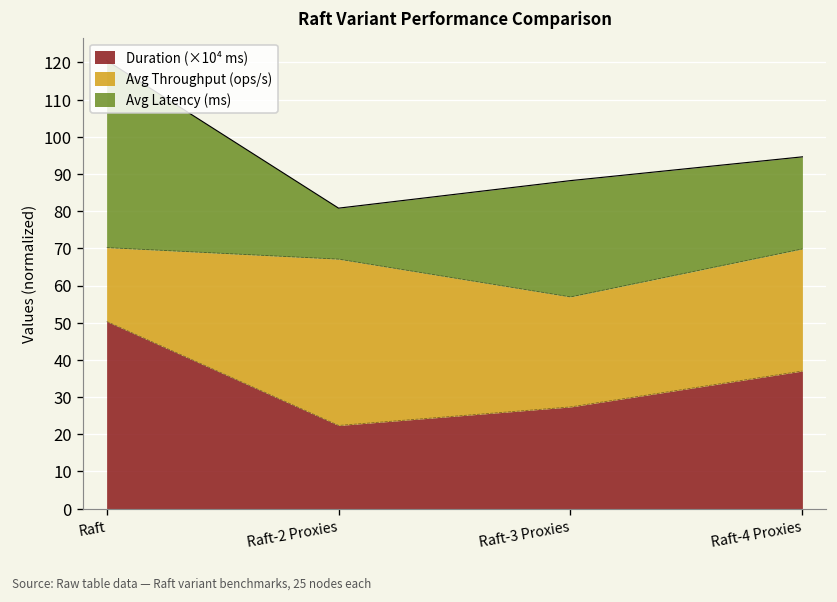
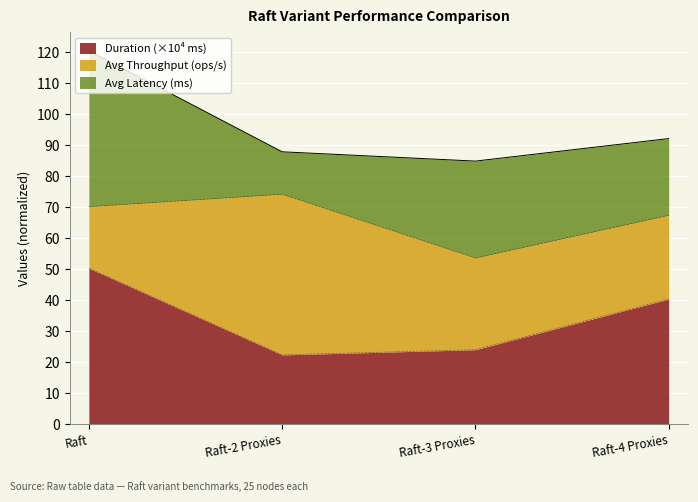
  {
    "Duration (×10⁴ ms)": {
      "Raft": 50,
      "Raft-2 Proxies": 22,
-     "Raft-3 Proxies": 27,
-     "Raft-4 Proxies": 37
+     "Raft-3 Proxies": 24,
+     "Raft-4 Proxies": 40
    },
    "Avg Throughput (ops/s)": {
      "Raft": 20,
-     "Raft-2 Proxies": 45,
+     "Raft-2 Proxies": 52,
      "Raft-3 Proxies": 30,
-     "Raft-4 Proxies": 33
+     "Raft-4 Proxies": 27
    },
    "Avg Latency (ms)": {
      "Raft-2 Proxies": 14,
      "Raft-3 Proxies": 31,
      "Raft-4 Proxies": 25
    }
  }
